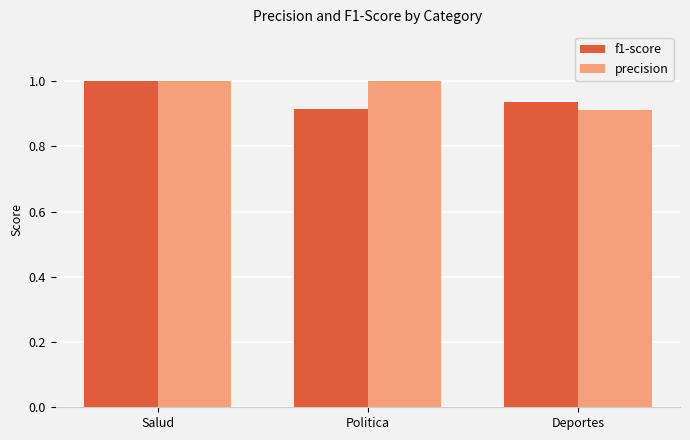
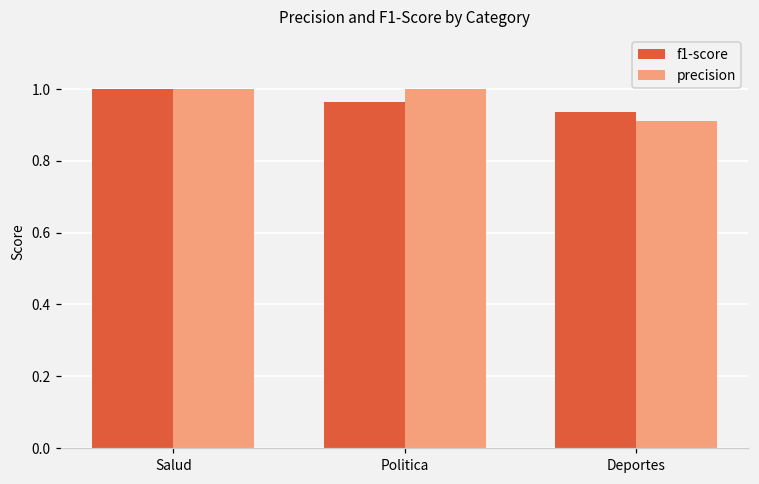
  {
    "f1-score": {
      "Salud": 1.00,
-     "Politica": 0.92,
+     "Politica": 0.97,
      "Deportes": 0.94
    },
    "precision": {
      "Salud": 1.00,
      "Politica": 1.00,
      "Deportes": 0.91
    }
  }
